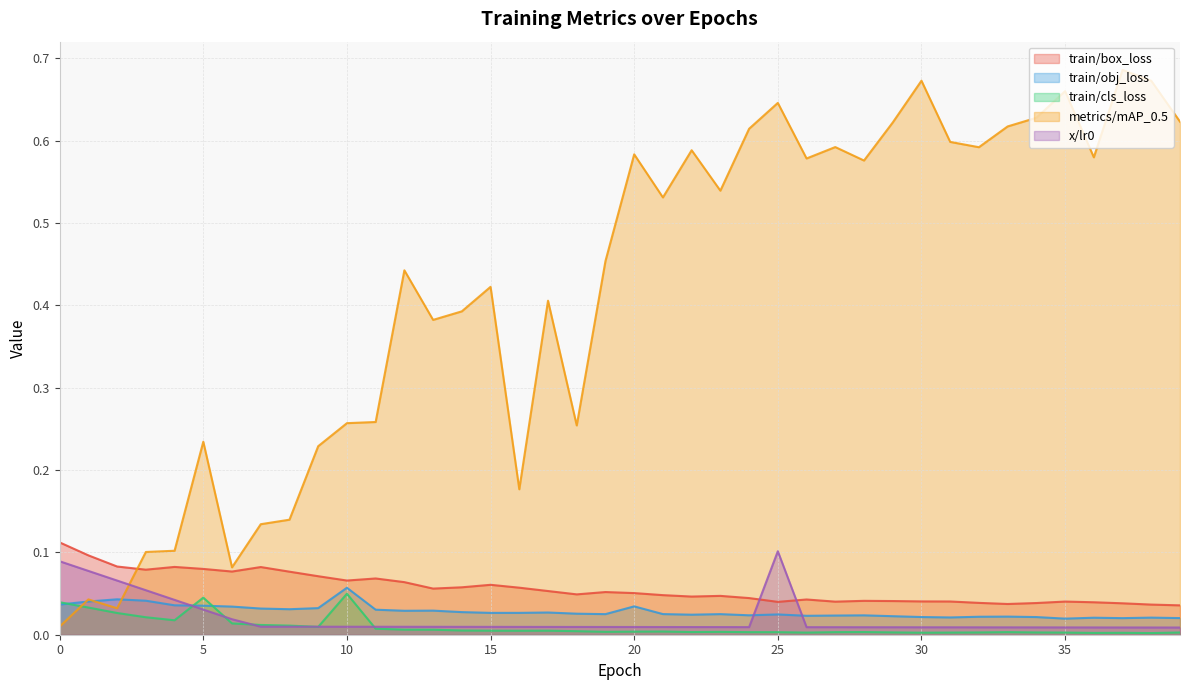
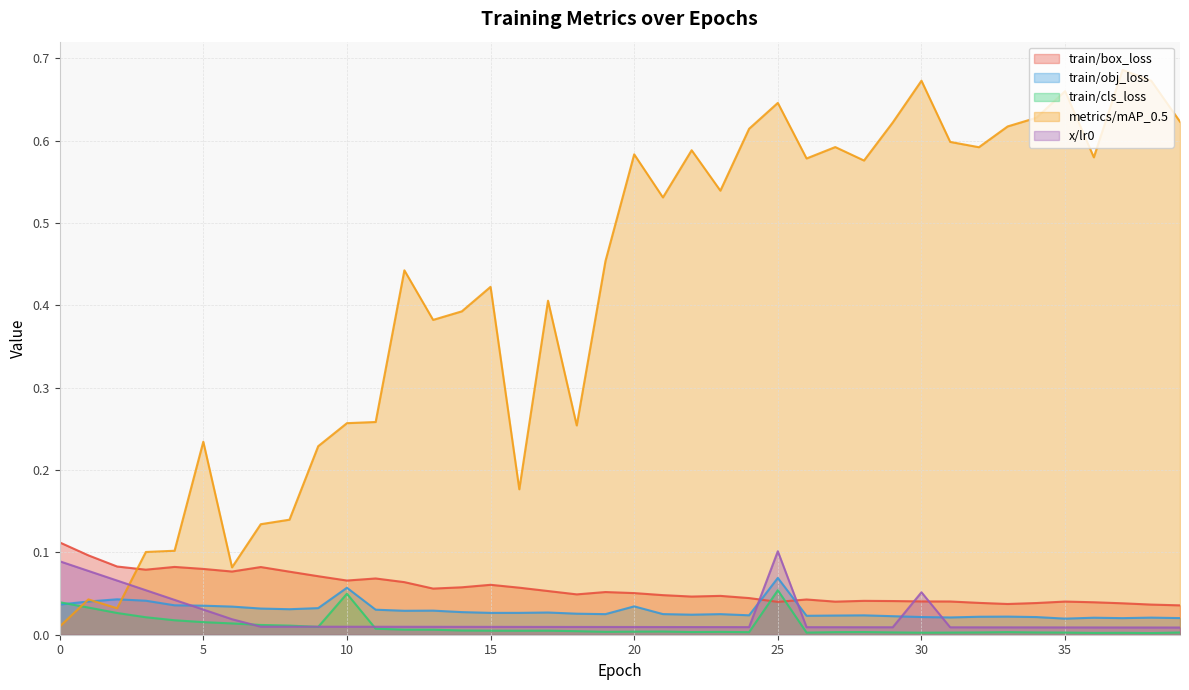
  {
    "train/obj_loss": {
      "5": 0.04,
      "10": 0.06,
      "15": 0.03,
      "20": 0.03,
-     "25": 0.02,
+     "25": 0.07,
      "30": 0.02,
      "35": 0.02
    },
    "train/cls_loss": {
-     "5": 0.05,
+     "5": 0.02,
      "10": 0.05,
      "15": 0.00,
      "20": 0.00,
-     "25": 0.00,
+     "25": 0.05,
      "30": 0.00,
      "35": 0.00
    },
    "x/lr0": {
      "0": 0.09,
      "5": 0.03,
      "10": 0.01,
      "15": 0.01,
      "20": 0.01,
      "25": 0.10,
-     "30": 0.01,
+     "30": 0.05,
      "35": 0.01
    }
  }
